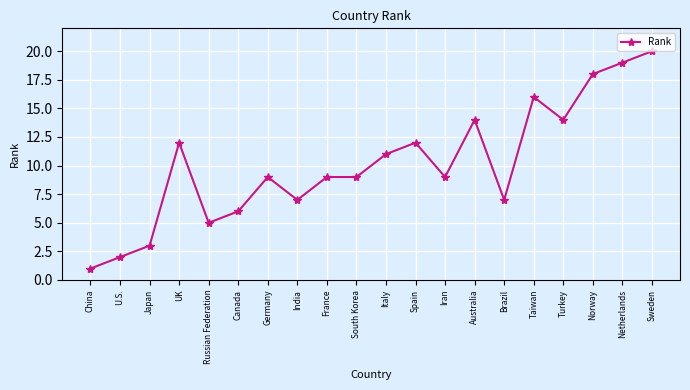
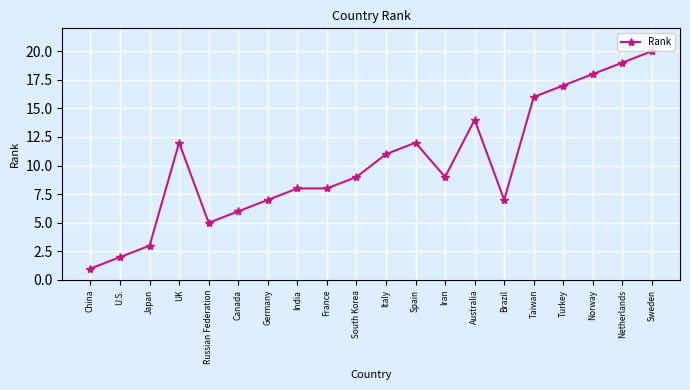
  {
    "China": 1,
    "U.S.": 2,
    "Japan": 3,
    "UK": 12,
    "Russian Federation": 5,
    "Canada": 6,
-   "Germany": 9,
-   "India": 7,
-   "France": 9,
+   "Germany": 7,
+   "India": 8,
+   "France": 8,
    "South Korea": 9,
    "Italy": 11,
    "Spain": 12,
    "Iran": 9,
    "Australia": 14,
    "Brazil": 7,
    "Taiwan": 16,
-   "Turkey": 14,
+   "Turkey": 17,
    "Norway": 18,
    "Netherlands": 19,
    "Sweden": 20
  }
